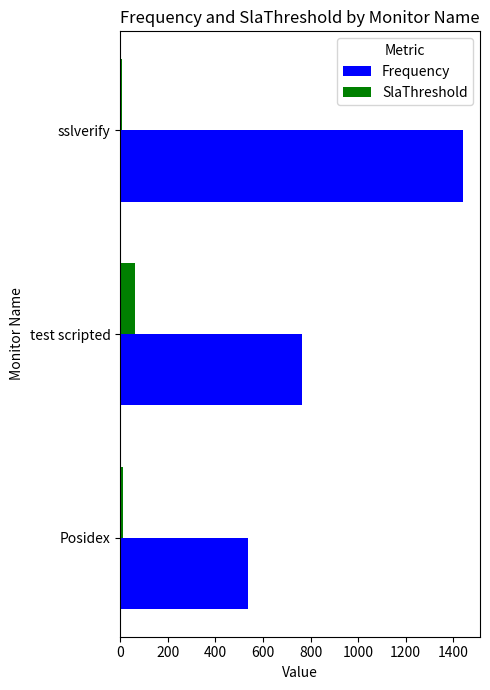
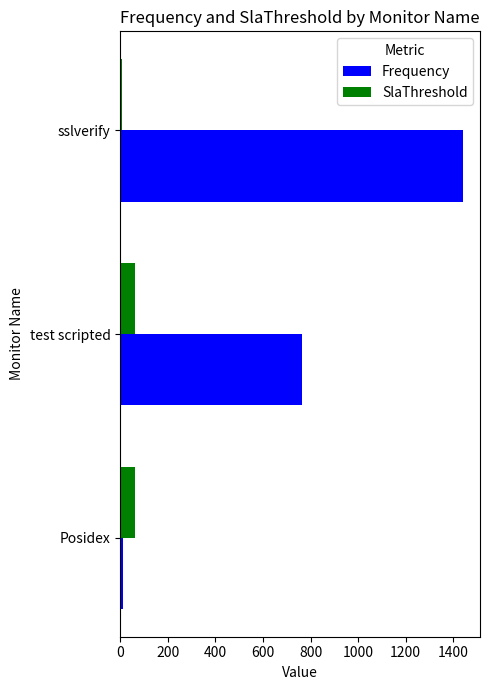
  {
    "Frequency": {
      "sslverify": 1440,
      "test scripted": 760,
-     "Posidex": 540
+     "Posidex": 10
    },
    "SlaThreshold": {
      "test scripted": 60,
-     "Posidex": 10
+     "Posidex": 60
    }
  }
